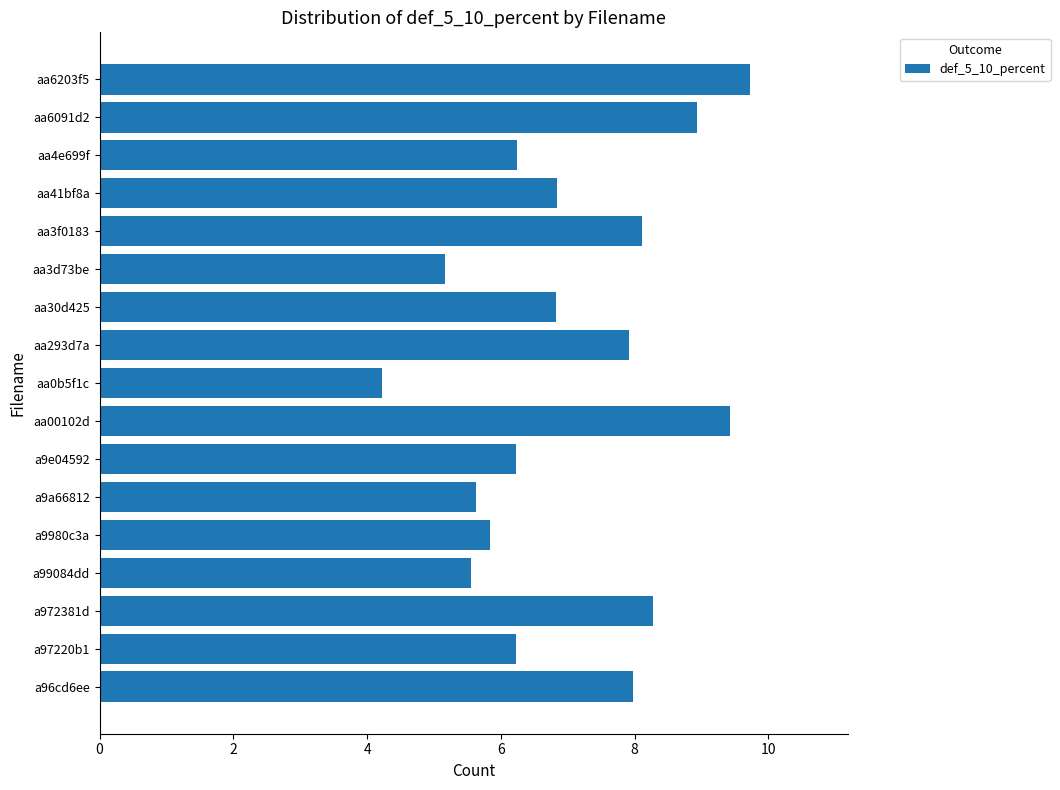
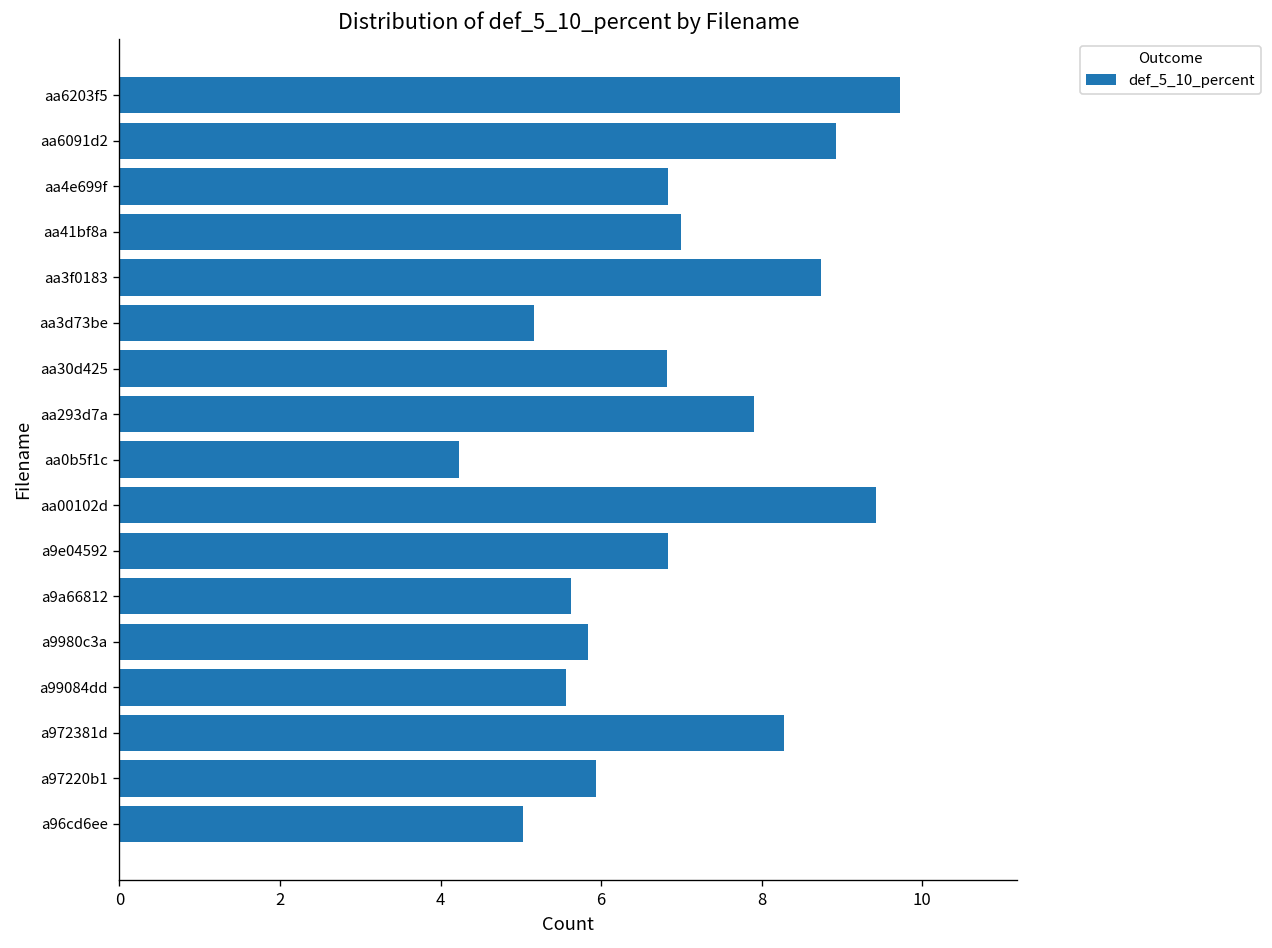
  {
    "aa6203f5": 9.7,
    "aa6091d2": 8.9,
-   "aa4e699f": 6.2,
-   "aa41bf8a": 6.8,
-   "aa3f0183": 8.1,
+   "aa4e699f": 6.8,
+   "aa41bf8a": 7.0,
+   "aa3f0183": 8.7,
    "aa3d73be": 5.2,
    "aa30d425": 6.8,
    "aa293d7a": 7.9,
    "aa0b5f1c": 4.2,
    "aa00102d": 9.4,
-   "a9e04592": 6.2,
+   "a9e04592": 6.8,
    "a9a66812": 5.6,
    "a9980c3a": 5.8,
    "a99084dd": 5.6,
    "a972381d": 8.3,
-   "a97220b1": 6.2,
-   "a96cd6ee": 8.0
+   "a97220b1": 5.9,
+   "a96cd6ee": 5.0
  }
